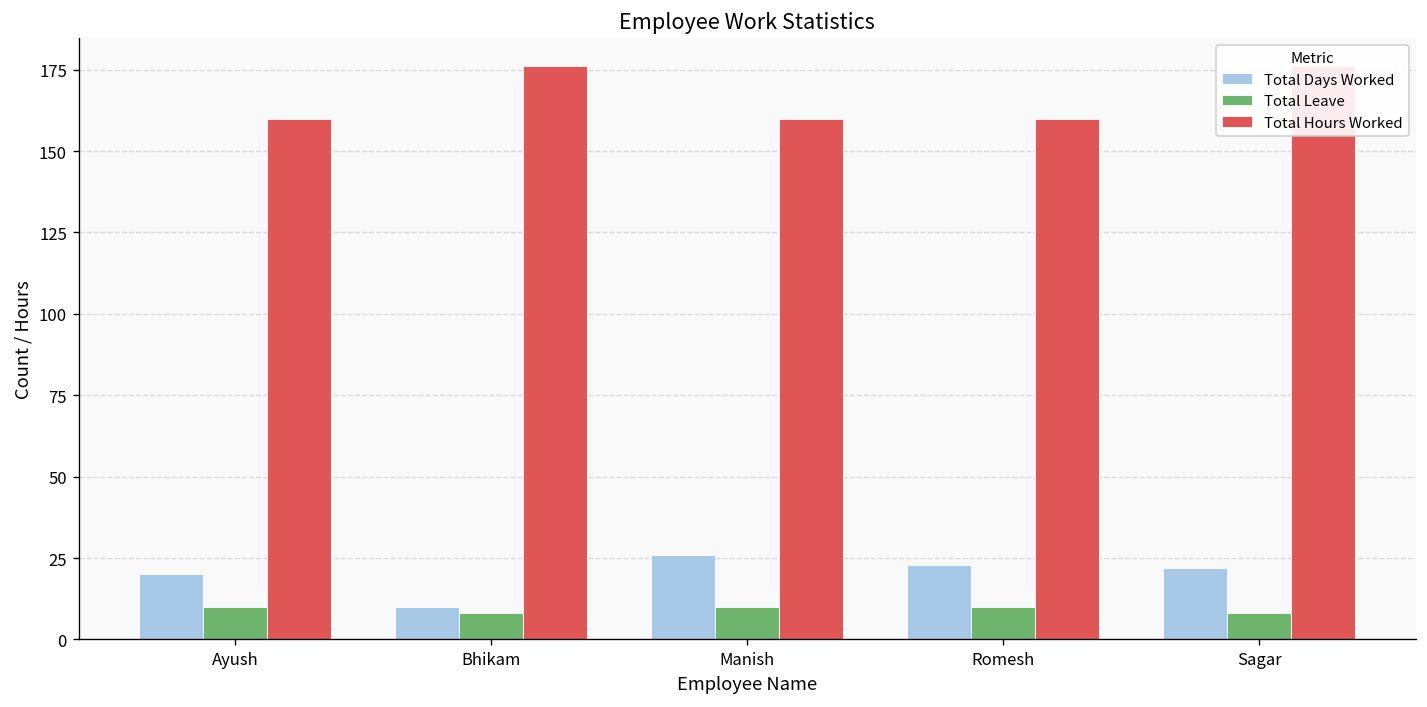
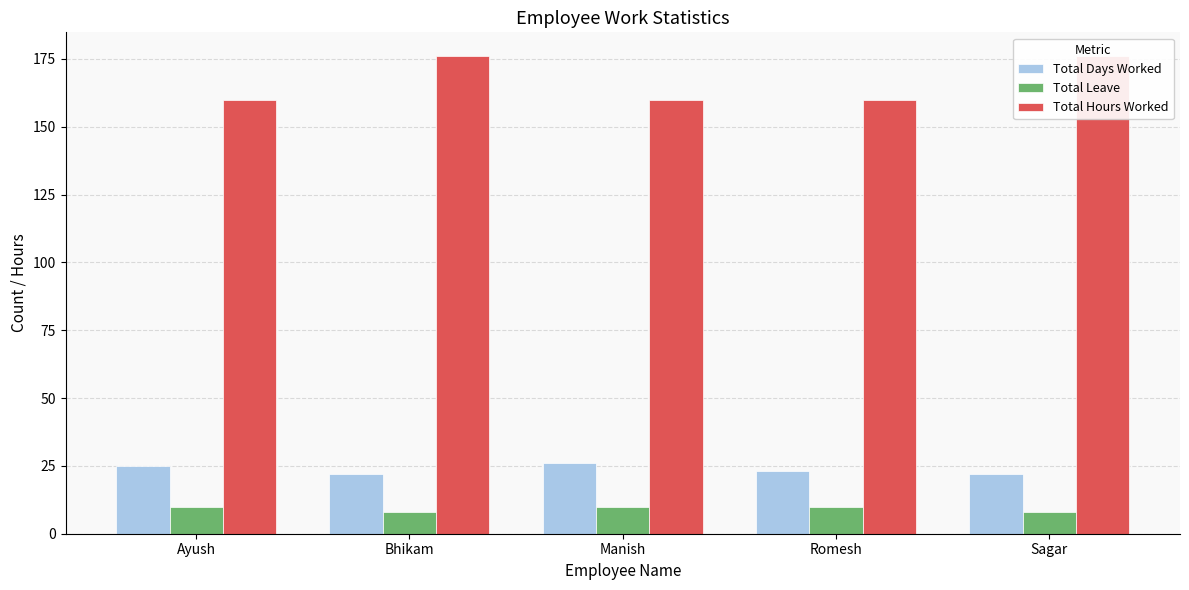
  {
    "Total Days Worked": {
-     "Ayush": 20,
-     "Bhikam": 10,
+     "Ayush": 25,
+     "Bhikam": 22,
      "Manish": 26,
      "Romesh": 23,
      "Sagar": 22
    },
    "Total Leave": {
      "Ayush": 10,
      "Bhikam": 8,
      "Manish": 10,
      "Romesh": 10,
      "Sagar": 8
    },
    "Total Hours Worked": {
      "Ayush": 160,
      "Bhikam": 176,
      "Manish": 160,
      "Romesh": 160
    }
  }
